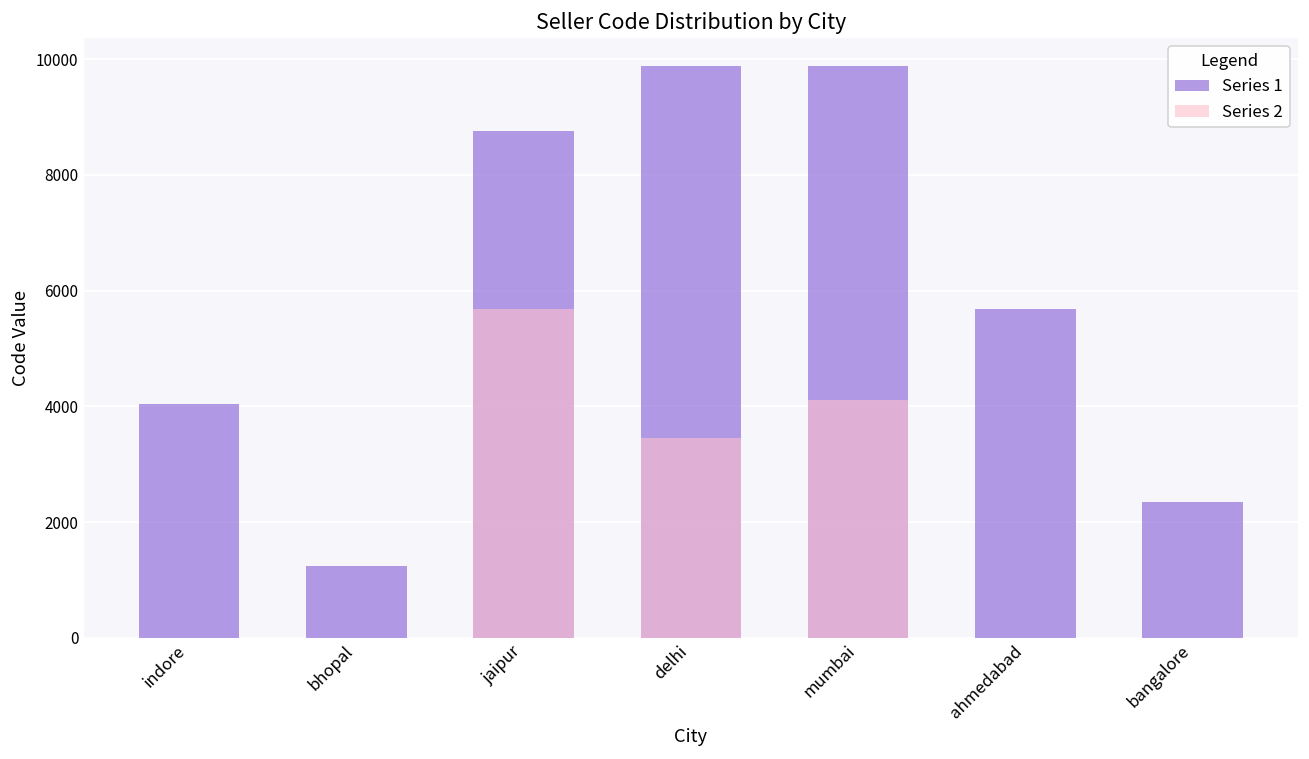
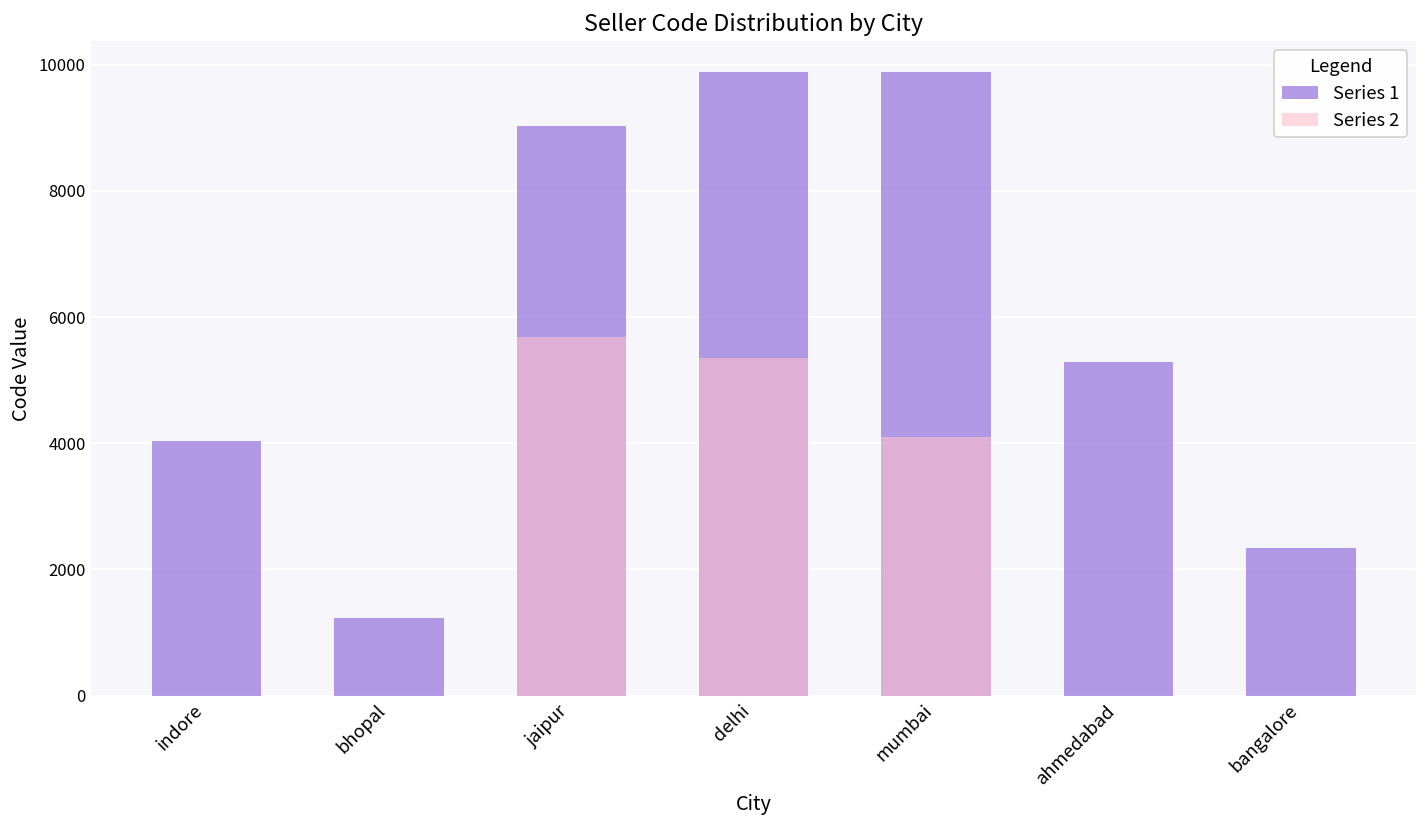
  {
    "Series 1": {
      "indore": 4000,
      "bhopal": 1200,
-     "jaipur": 8800,
+     "jaipur": 9000,
      "delhi": 9900,
      "mumbai": 9900,
-     "ahmedabad": 5700,
+     "ahmedabad": 5300,
      "bangalore": 2300
    },
    "Series 2": {
      "indore": 0,
      "bhopal": 0,
-     "delhi": 3500,
+     "delhi": 5400,
      "ahmedabad": 0,
      "bangalore": 0
    }
  }
